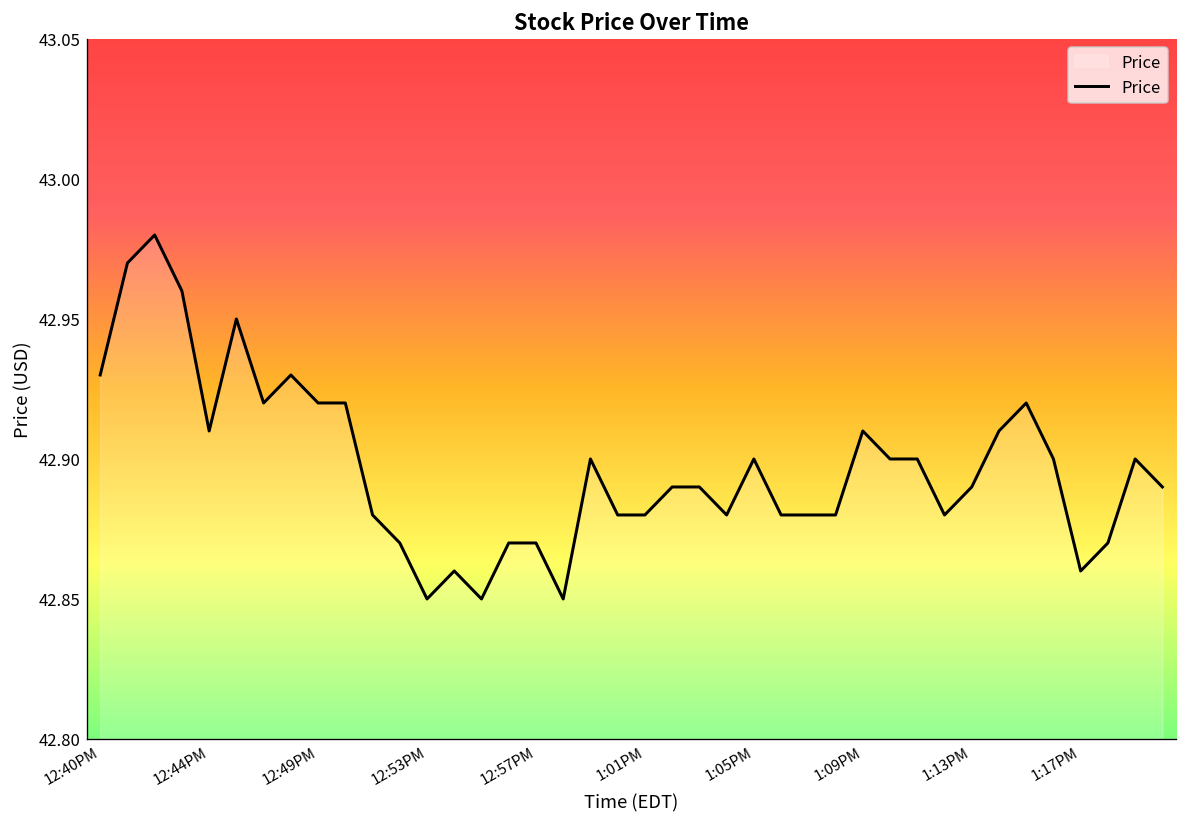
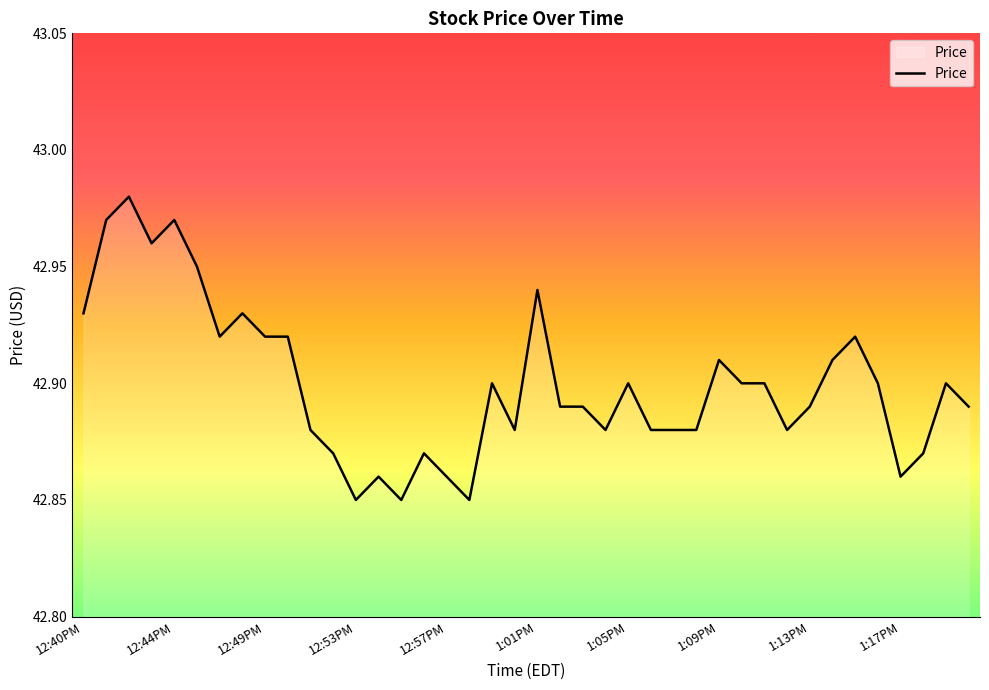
  {
    "12:40PM": 42.93,
-   "12:44PM": 42.91,
+   "12:44PM": 42.97,
    "12:53PM": 42.85,
-   "12:57PM": 42.87,
-   "1:01PM": 42.88,
+   "12:57PM": 42.86,
+   "1:01PM": 42.94,
    "1:05PM": 42.90,
    "1:09PM": 42.91,
    "1:13PM": 42.89,
    "1:17PM": 42.86
  }
